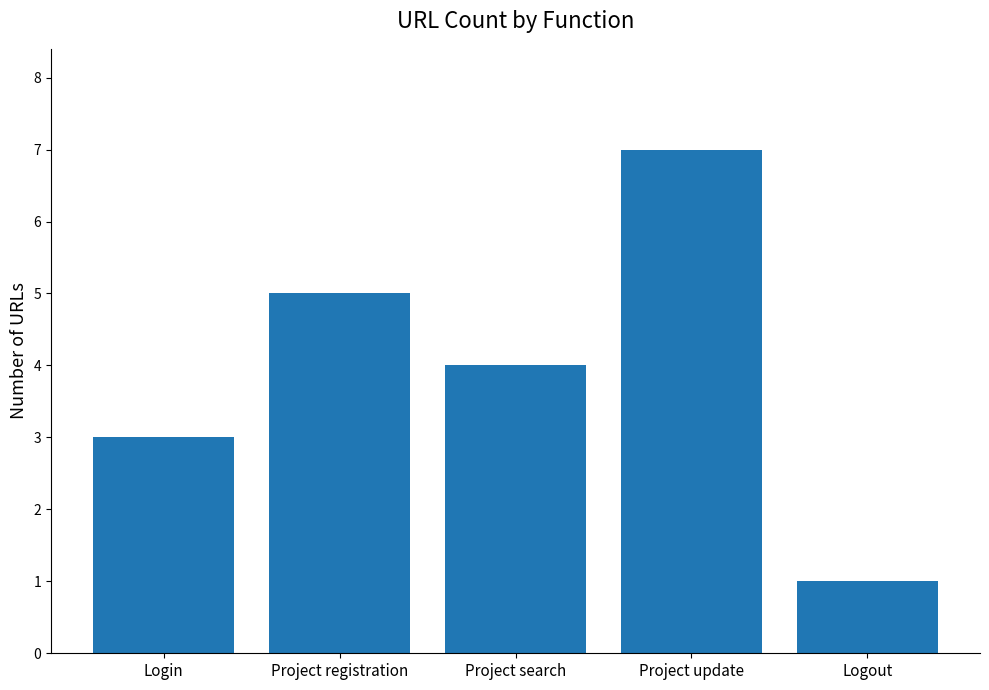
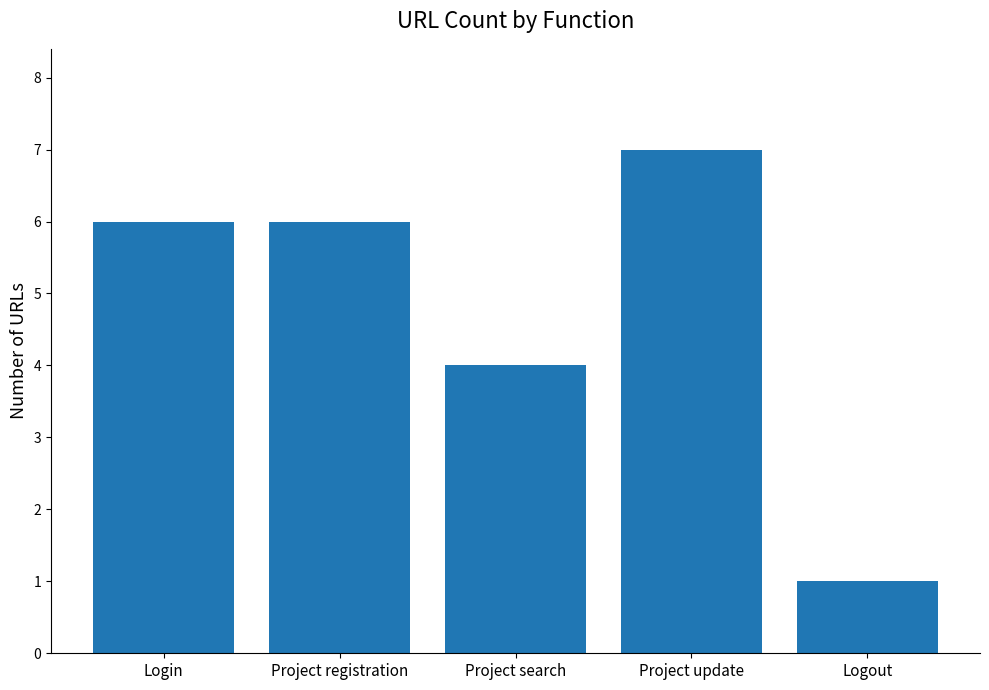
  {
-   "Login": 3,
-   "Project registration": 5,
+   "Login": 6,
+   "Project registration": 6,
    "Project search": 4,
    "Project update": 7,
    "Logout": 1
  }
